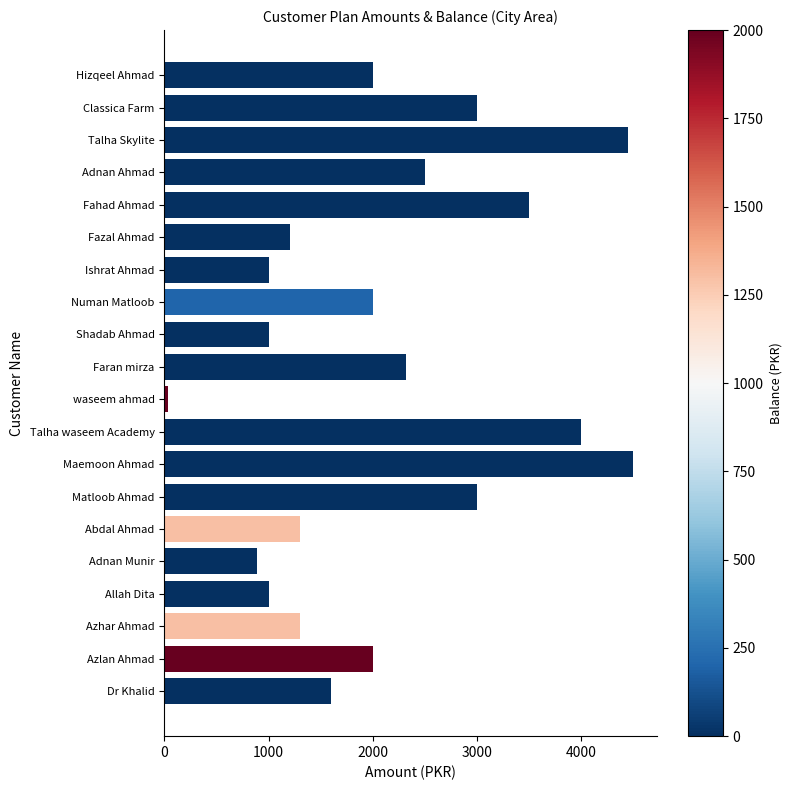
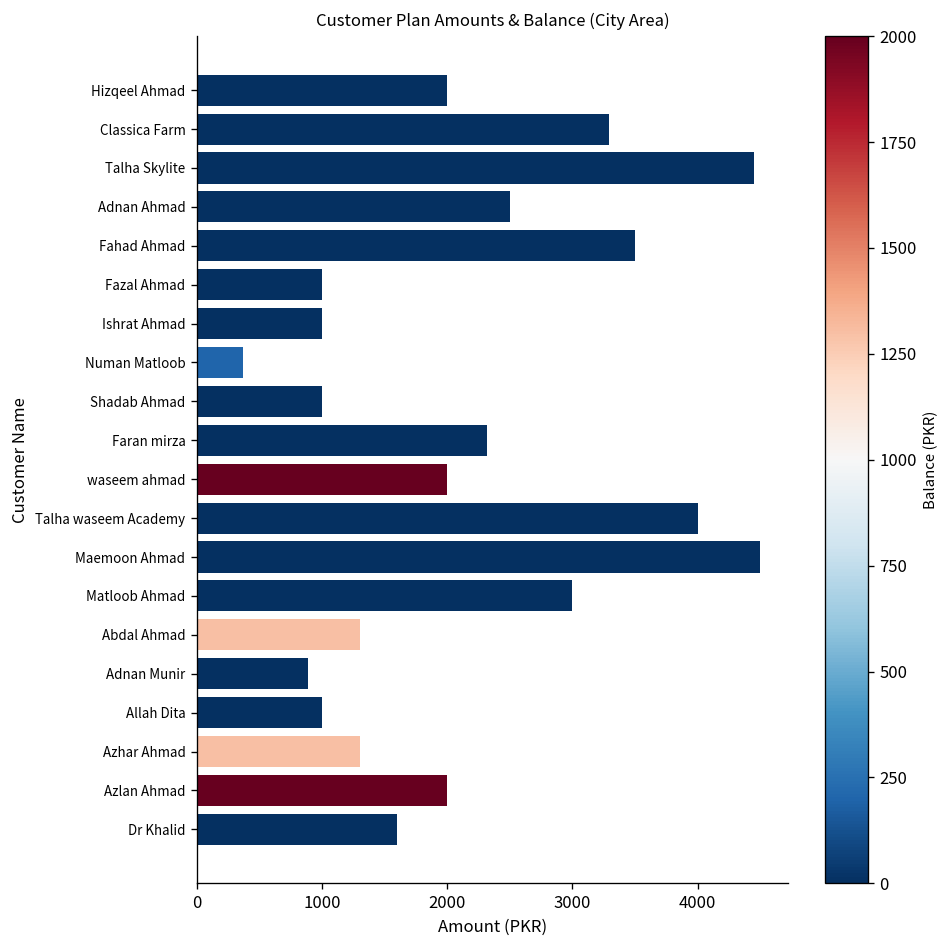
  {
    "Hizqeel Ahmad": 2000,
-   "Classica Farm": 3000,
+   "Classica Farm": 3300,
    "Talha Skylite": 4450,
    "Adnan Ahmad": 2500,
    "Fahad Ahmad": 3500,
-   "Fazal Ahmad": 1210,
+   "Fazal Ahmad": 1000,
    "Ishrat Ahmad": 1000,
-   "Numan Matloob": 2000,
+   "Numan Matloob": 370,
    "Shadab Ahmad": 1000,
    "Faran mirza": 2320,
-   "waseem ahmad": 40,
+   "waseem ahmad": 2000,
    "Talha waseem Academy": 4000,
    "Maemoon Ahmad": 4500,
    "Matloob Ahmad": 3000,
    "Abdal Ahmad": 1300,
    "Adnan Munir": 890,
    "Allah Dita": 1000,
    "Azhar Ahmad": 1300,
    "Azlan Ahmad": 2000,
    "Dr Khalid": 1600
  }
